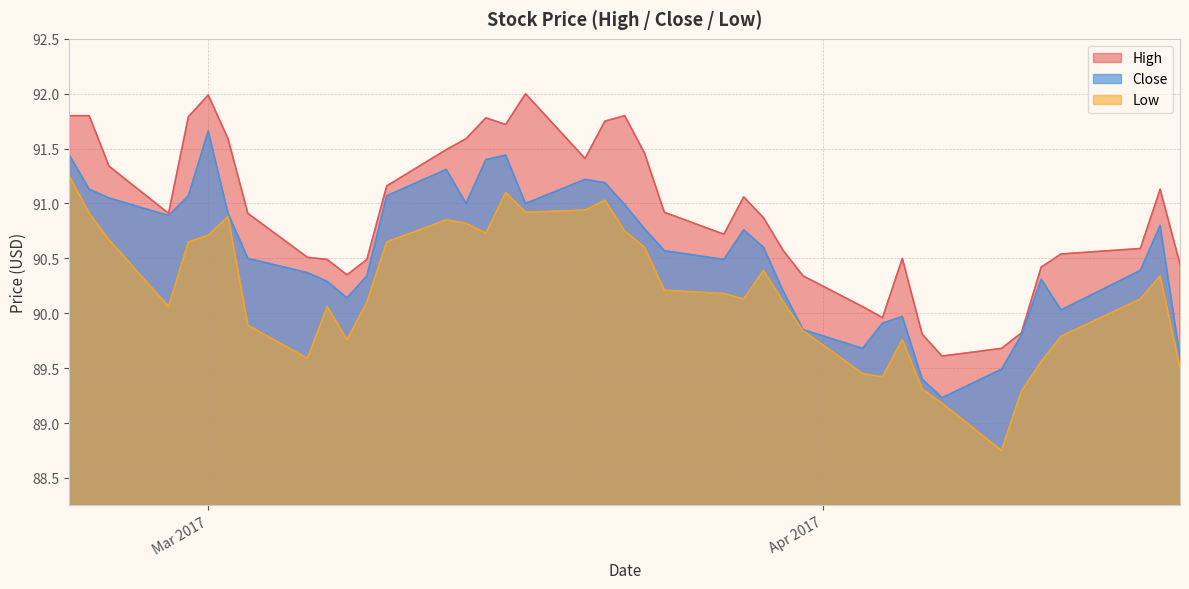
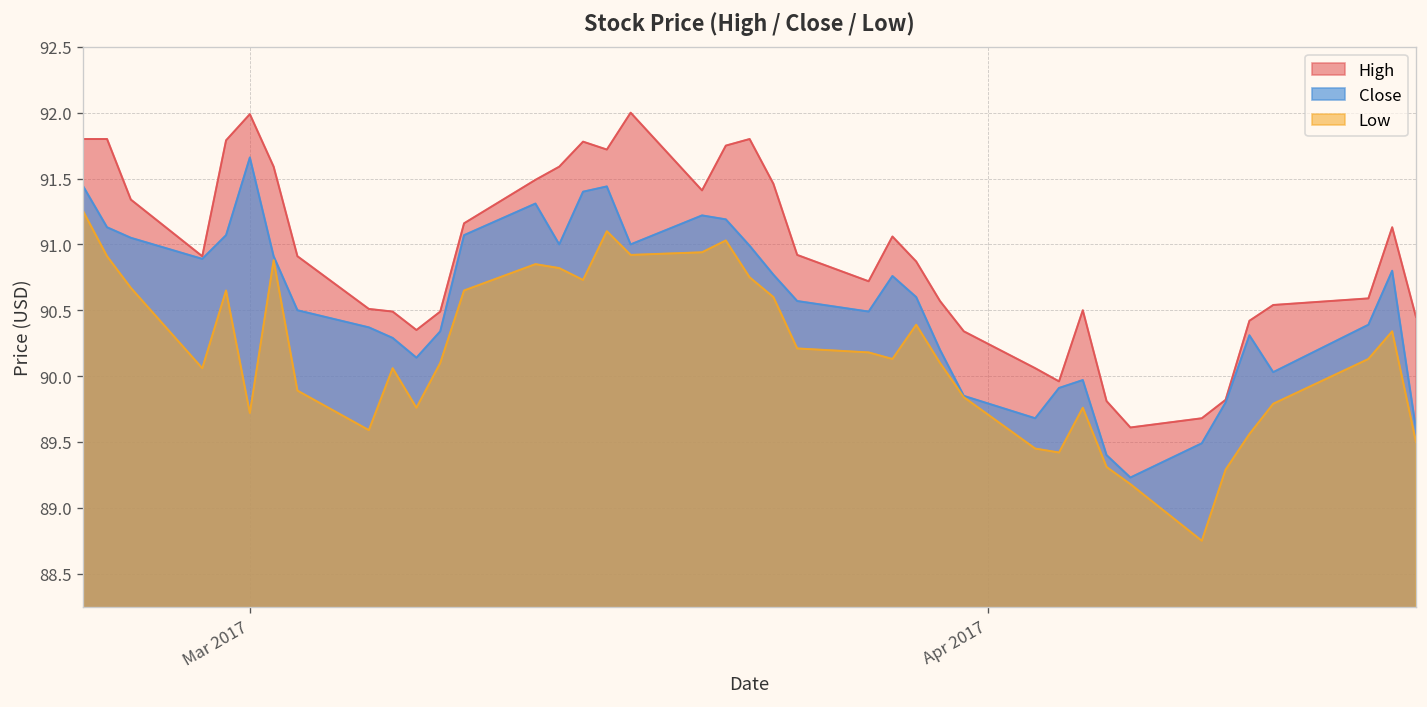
  {
    "High": {
      "Mar 2017": 91.99
    },
    "Close": {
      "Mar 2017": 91.66
    },
    "Low": {
-     "Mar 2017": 90.71
+     "Mar 2017": 89.72
    }
  }
